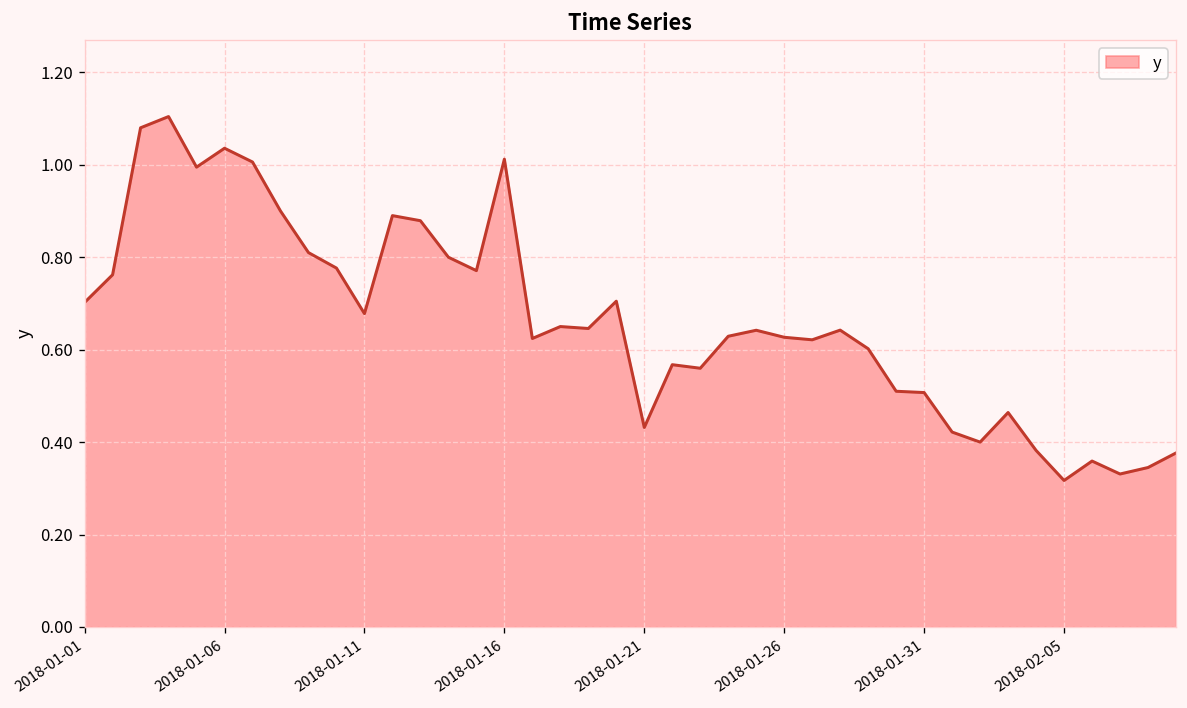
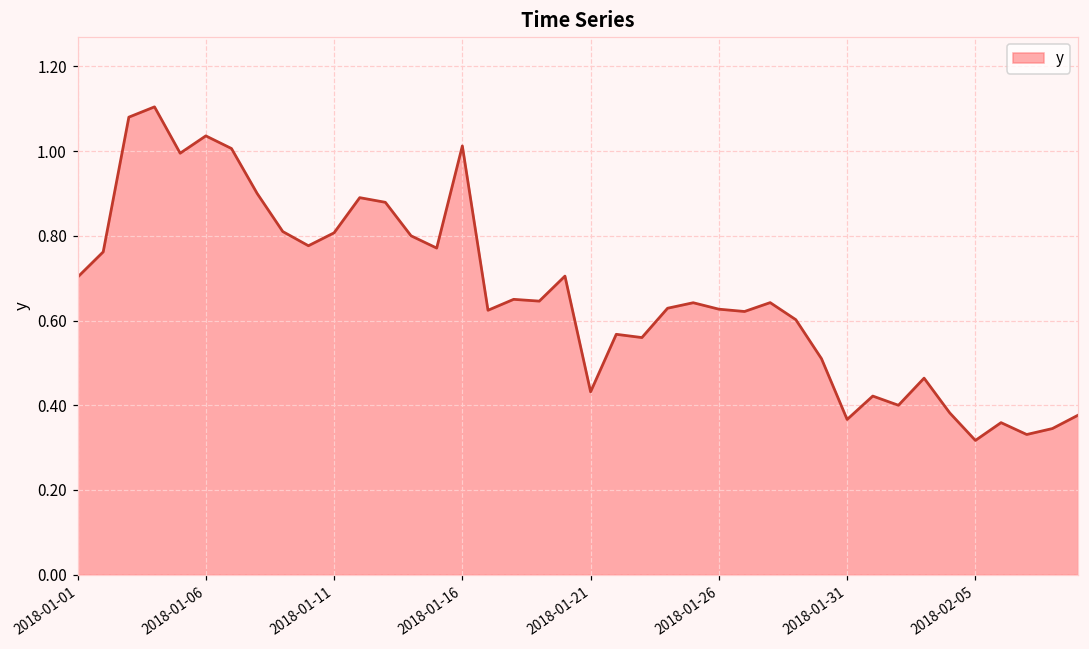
  {
    "2018-01-01": 0.70,
    "2018-01-06": 1.04,
-   "2018-01-11": 0.68,
+   "2018-01-11": 0.81,
    "2018-01-16": 1.01,
    "2018-01-21": 0.43,
    "2018-01-26": 0.63,
-   "2018-01-31": 0.51,
+   "2018-01-31": 0.37,
    "2018-02-05": 0.32
  }
